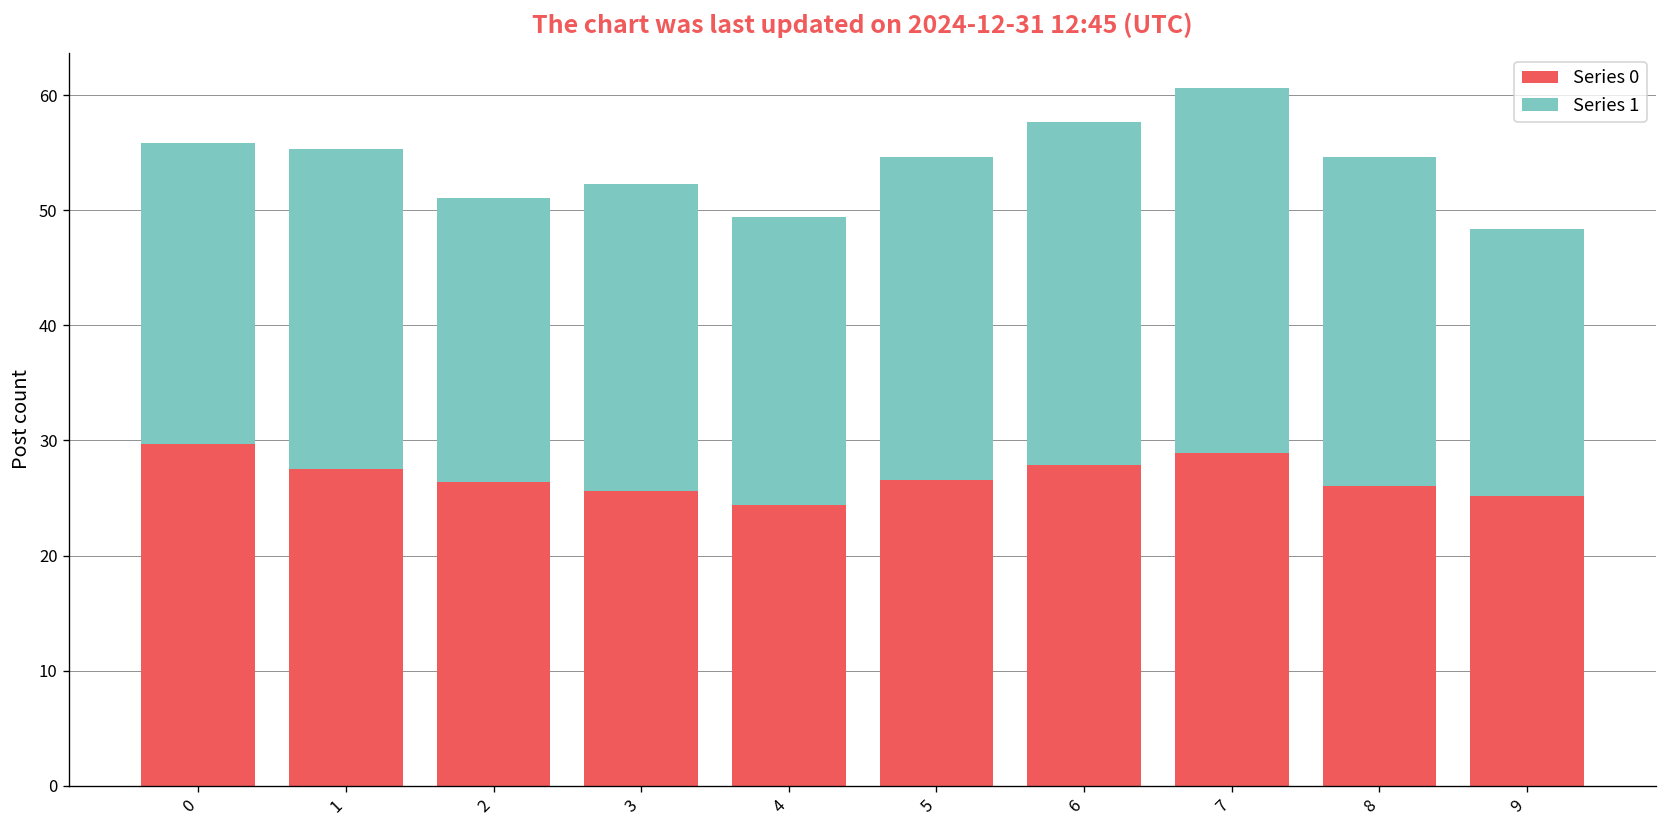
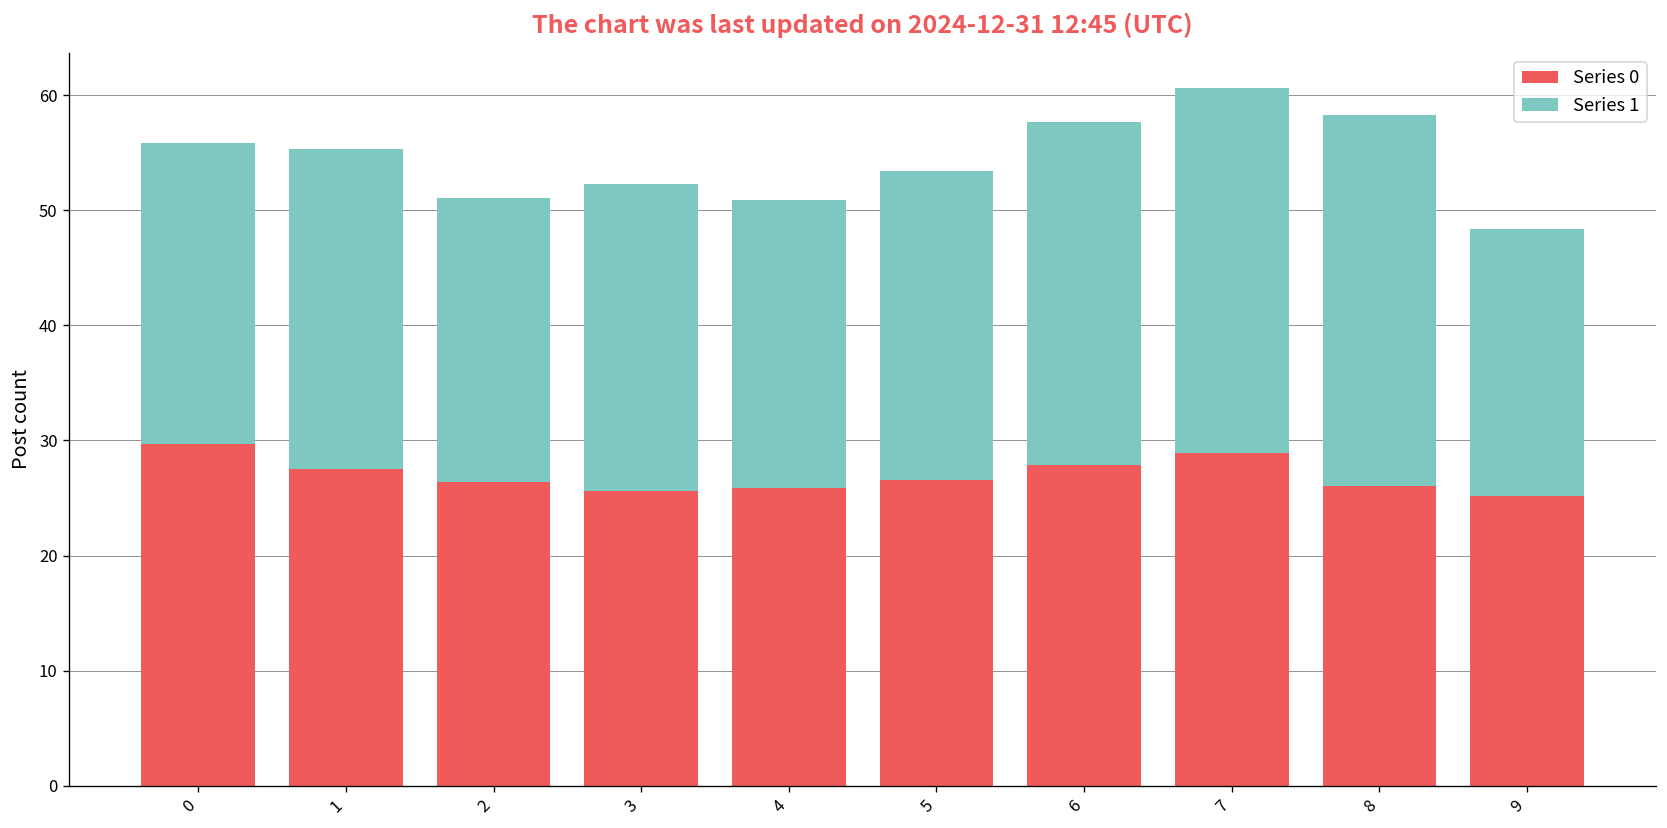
  {
    "Series 0": {
      "0": 30,
      "1": 28,
      "2": 26,
      "3": 26,
-     "4": 24,
+     "4": 26,
      "5": 27,
      "6": 28,
      "7": 29,
      "8": 26,
      "9": 25
    },
    "Series 1": {
      "0": 26,
      "1": 28,
      "2": 25,
      "3": 27,
      "4": 25,
-     "5": 28,
+     "5": 27,
      "6": 30,
      "7": 32,
-     "8": 29,
+     "8": 32,
      "9": 23
    }
  }
